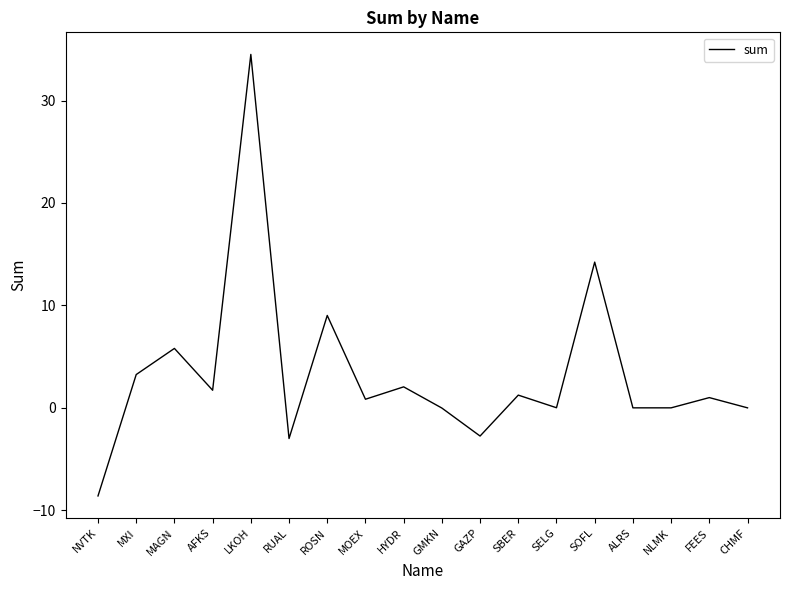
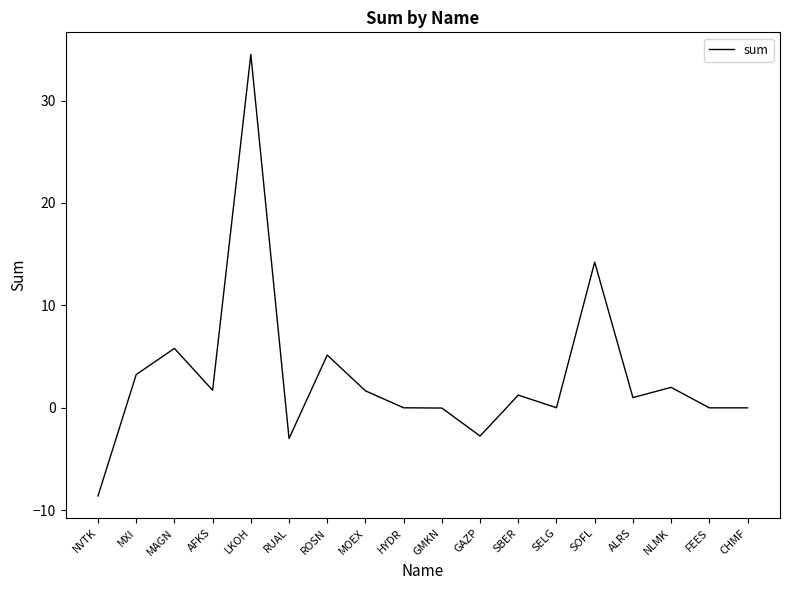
  {
    "NVTK": -8.6,
    "MXI": 3.3,
    "MAGN": 5.8,
    "AFKS": 1.7,
    "LKOH": 34.5,
    "RUAL": -3.0,
-   "ROSN": 9.0,
-   "MOEX": 0.8,
-   "HYDR": 2.0,
+   "ROSN": 5.1,
+   "MOEX": 1.7,
+   "HYDR": 0.0,
    "GMKN": 0.0,
    "GAZP": -2.8,
    "SBER": 1.2,
    "SELG": 0.0,
    "SOFL": 14.2,
-   "ALRS": 0,
-   "NLMK": 0,
-   "FEES": 1,
+   "ALRS": 1,
+   "NLMK": 2,
+   "FEES": 0,
    "CHMF": 0.0
  }
